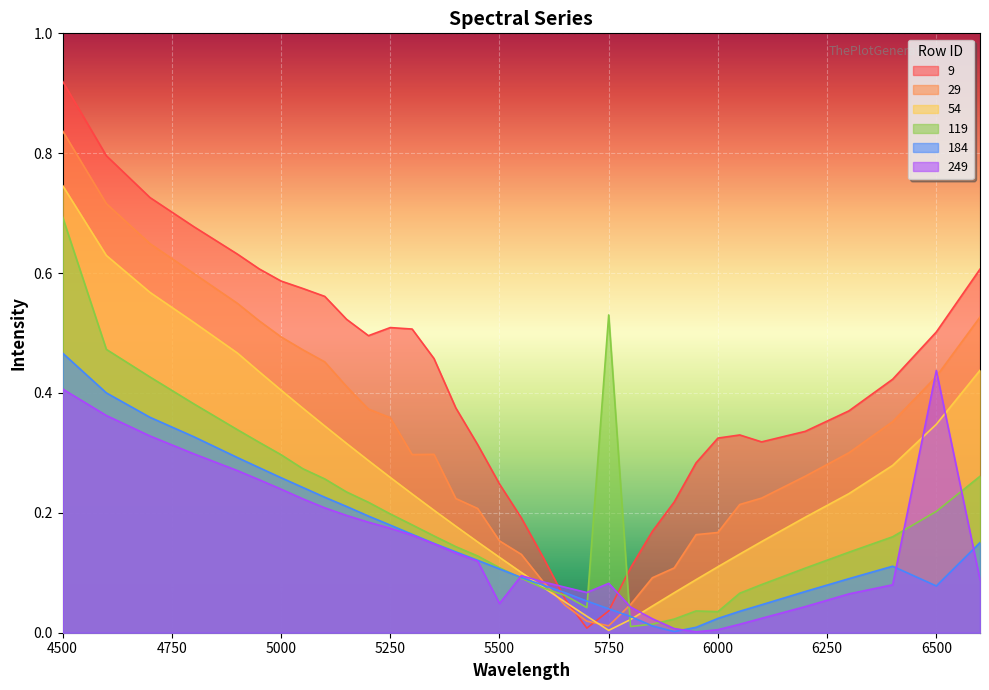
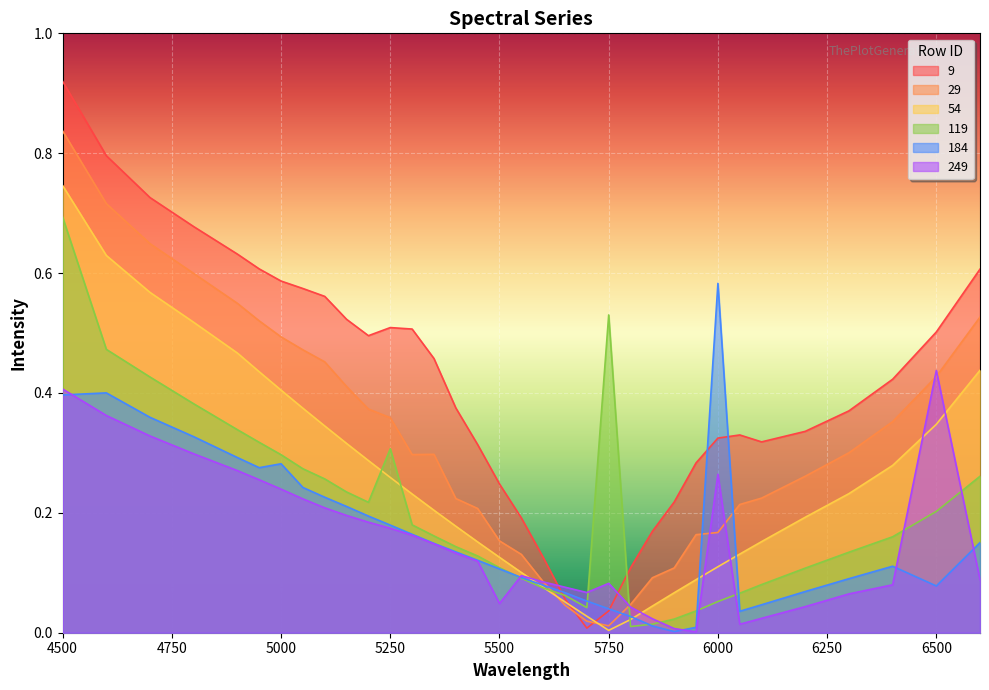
  {
    "119": {
      "4500": 0.69,
      "5000": 0.30,
-     "5250": 0.20,
+     "5250": 0.31,
      "5750": 0.53,
-     "6000": 0.04,
+     "6000": 0.05,
      "6500": 0.20
    },
    "184": {
-     "4500": 0.47,
-     "5000": 0.26,
+     "4500": 0.40,
+     "5000": 0.28,
      "5250": 0.18,
-     "6000": 0.02,
+     "6000": 0.58,
      "6500": 0.08
    },
    "249": {
      "4500": 0.41,
      "5000": 0.24,
      "5250": 0.17,
      "5500": 0.05,
      "5750": 0.08,
-     "6000": 0.00,
+     "6000": 0.26,
      "6500": 0.44
    }
  }
